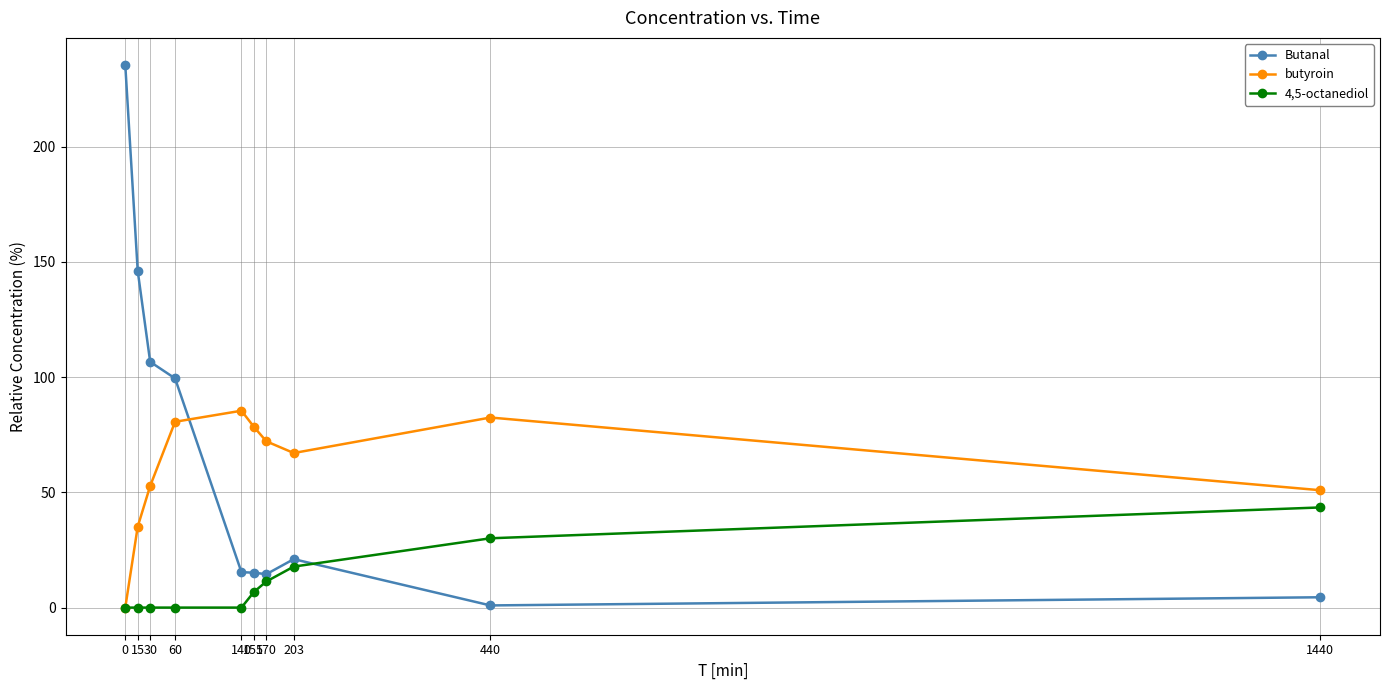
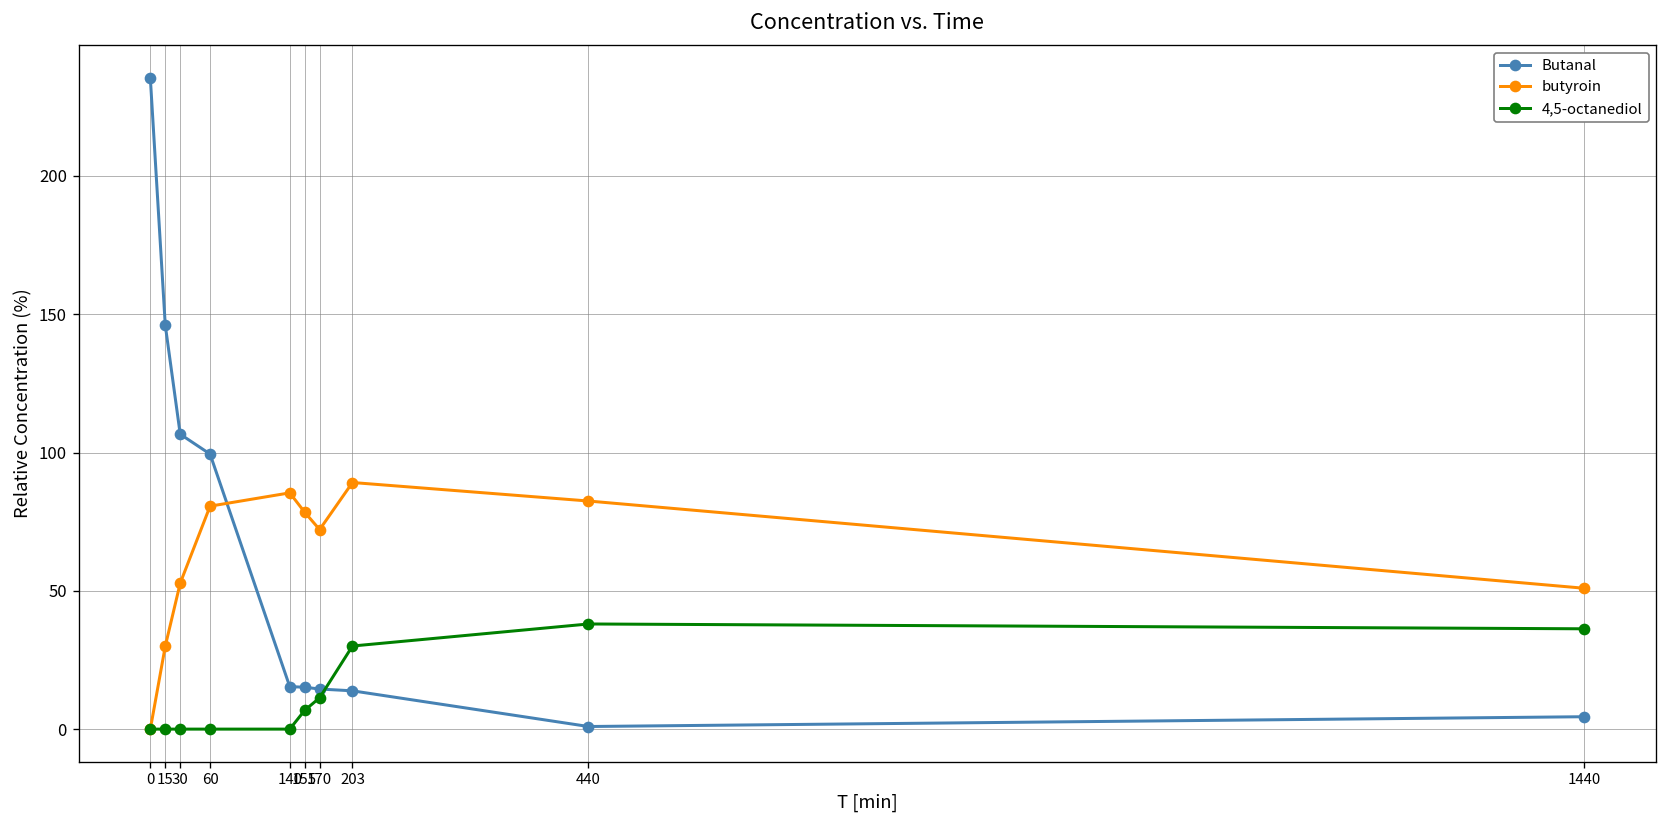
  {
    "Butanal": {
      "0": 235,
      "15": 146,
      "30": 107,
      "60": 99,
-     "203": 21,
+     "203": 14,
      "440": 1,
      "1440": 4
    },
    "butyroin": {
-     "15": 35,
+     "15": 30,
      "30": 53,
      "60": 81,
-     "203": 67,
+     "203": 89,
      "440": 82,
      "1440": 51
    },
    "4,5-octanediol": {
      "15": 0,
      "30": 0,
      "60": 0,
-     "203": 18,
-     "440": 30,
-     "1440": 43
+     "203": 30,
+     "440": 38,
+     "1440": 36
    }
  }
